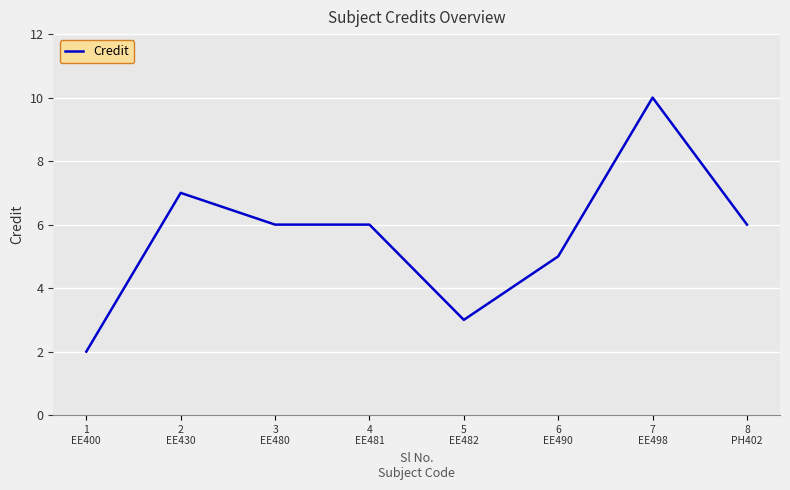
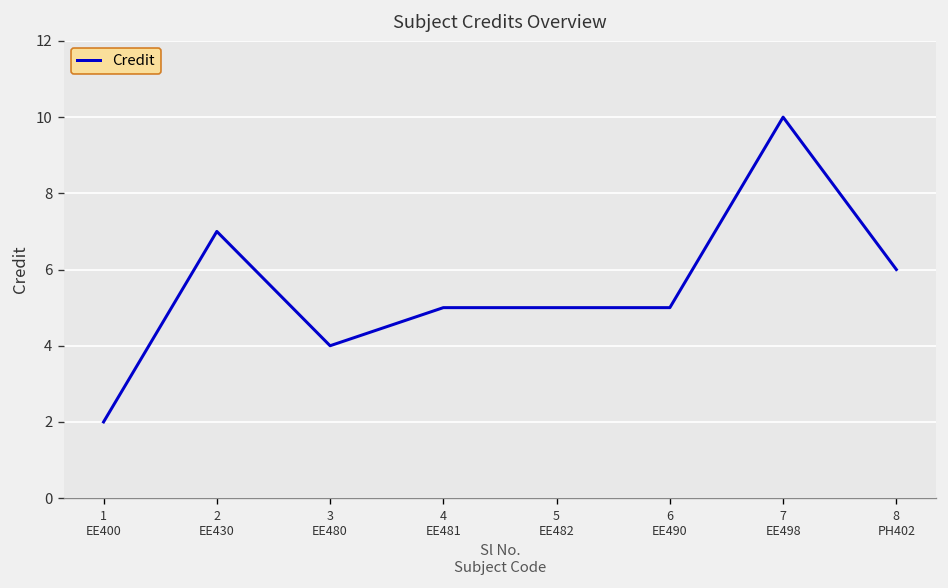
  {
    "1 EE400": 2,
    "2 EE430": 7,
-   "3 EE480": 6,
-   "4 EE481": 6,
-   "5 EE482": 3,
+   "3 EE480": 4,
+   "4 EE481": 5,
+   "5 EE482": 5,
    "6 EE490": 5,
    "7 EE498": 10,
    "8 PH402": 6
  }
